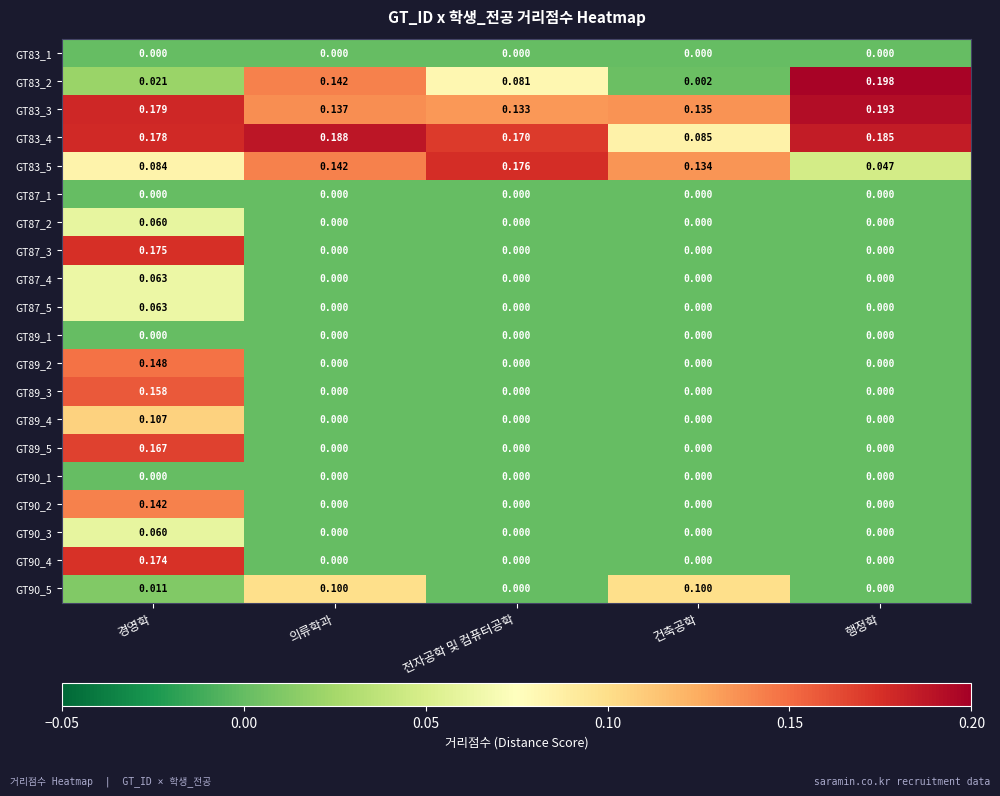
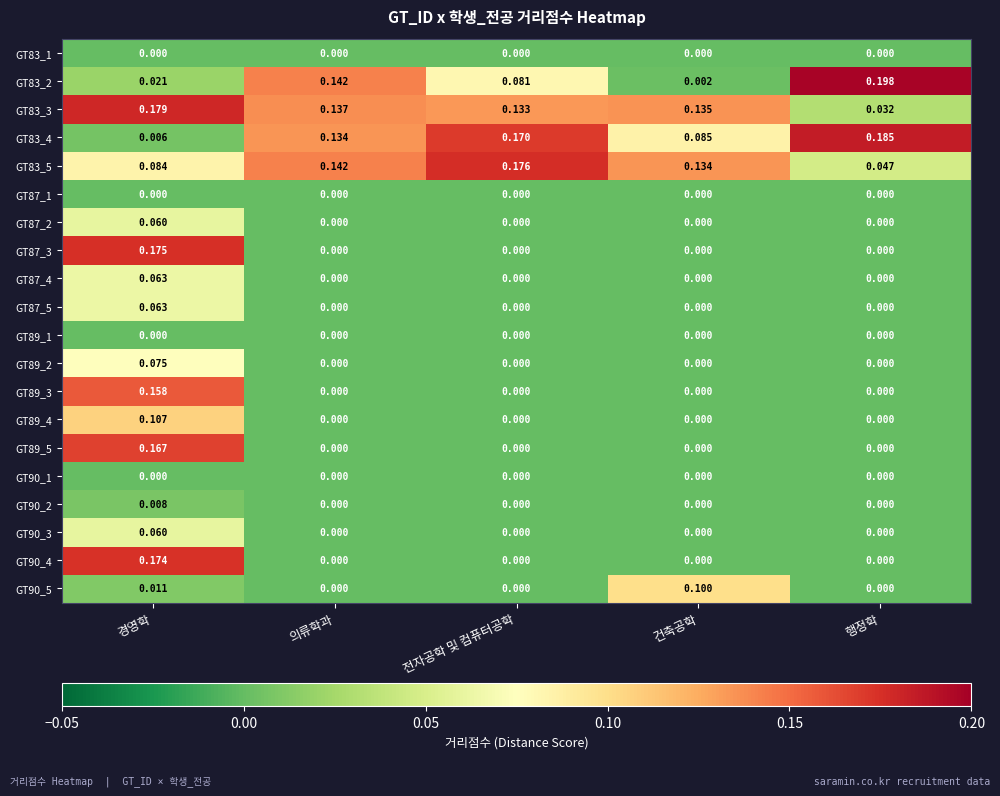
  {
    "GT83_1": {
      "경영학": 0.000,
      "의류학과": 0.000,
      "전자공학 및 컴퓨터공학": 0.000,
      "건축공학": 0.000,
      "행정학": 0.000
    },
    "GT83_2": {
      "경영학": 0.021,
      "의류학과": 0.142,
      "전자공학 및 컴퓨터공학": 0.081,
      "건축공학": 0.002,
      "행정학": 0.198
    },
    "GT83_3": {
      "경영학": 0.179,
      "의류학과": 0.137,
      "전자공학 및 컴퓨터공학": 0.133,
      "건축공학": 0.135,
-     "행정학": 0.193
+     "행정학": 0.032
    },
    "GT83_4": {
-     "경영학": 0.178,
-     "의류학과": 0.188,
+     "경영학": 0.006,
+     "의류학과": 0.134,
      "전자공학 및 컴퓨터공학": 0.170,
      "건축공학": 0.085,
      "행정학": 0.185
    },
    "GT83_5": {
      "경영학": 0.084,
      "의류학과": 0.142,
      "전자공학 및 컴퓨터공학": 0.176,
      "건축공학": 0.134,
      "행정학": 0.047
    },
    "GT87_1": {
      "경영학": 0.000,
      "의류학과": 0.000,
      "전자공학 및 컴퓨터공학": 0.000,
      "건축공학": 0.000,
      "행정학": 0.000
    },
    "GT87_2": {
      "경영학": 0.060,
      "의류학과": 0.000,
      "전자공학 및 컴퓨터공학": 0.000,
      "건축공학": 0.000,
      "행정학": 0.000
    },
    "GT87_3": {
      "경영학": 0.175,
      "의류학과": 0.000,
      "전자공학 및 컴퓨터공학": 0.000,
      "건축공학": 0.000,
      "행정학": 0.000
    },
    "GT87_4": {
      "경영학": 0.063,
      "의류학과": 0.000,
      "전자공학 및 컴퓨터공학": 0.000,
      "건축공학": 0.000,
      "행정학": 0.000
    },
    "GT87_5": {
      "경영학": 0.063,
      "의류학과": 0.000,
      "전자공학 및 컴퓨터공학": 0.000,
      "건축공학": 0.000,
      "행정학": 0.000
    },
    "GT89_1": {
      "경영학": 0.000,
      "의류학과": 0.000,
      "전자공학 및 컴퓨터공학": 0.000,
      "건축공학": 0.000,
      "행정학": 0.000
    },
    "GT89_2": {
-     "경영학": 0.148,
+     "경영학": 0.075,
      "의류학과": 0.000,
      "전자공학 및 컴퓨터공학": 0.000,
      "건축공학": 0.000,
      "행정학": 0.000
    },
    "GT89_3": {
      "경영학": 0.158,
      "의류학과": 0.000,
      "전자공학 및 컴퓨터공학": 0.000,
      "건축공학": 0.000,
      "행정학": 0.000
    },
    "GT89_4": {
      "경영학": 0.107,
      "의류학과": 0.000,
      "전자공학 및 컴퓨터공학": 0.000,
      "건축공학": 0.000,
      "행정학": 0.000
    },
    "GT89_5": {
      "경영학": 0.167,
      "의류학과": 0.000,
      "전자공학 및 컴퓨터공학": 0.000,
      "건축공학": 0.000,
      "행정학": 0.000
    },
    "GT90_1": {
      "경영학": 0.000,
      "의류학과": 0.000,
      "전자공학 및 컴퓨터공학": 0.000,
      "건축공학": 0.000,
      "행정학": 0.000
    },
    "GT90_2": {
-     "경영학": 0.142,
+     "경영학": 0.008,
      "의류학과": 0.000,
      "전자공학 및 컴퓨터공학": 0.000,
      "건축공학": 0.000,
      "행정학": 0.000
    },
    "GT90_3": {
      "경영학": 0.060,
      "의류학과": 0.000,
      "전자공학 및 컴퓨터공학": 0.000,
      "건축공학": 0.000,
      "행정학": 0.000
    },
    "GT90_4": {
      "경영학": 0.174,
      "의류학과": 0.000,
      "전자공학 및 컴퓨터공학": 0.000,
      "건축공학": 0.000,
      "행정학": 0.000
    },
    "GT90_5": {
      "경영학": 0.011,
-     "의류학과": 0.100,
+     "의류학과": 0.000,
      "전자공학 및 컴퓨터공학": 0.000,
      "건축공학": 0.100,
      "행정학": 0.000
    }
  }
